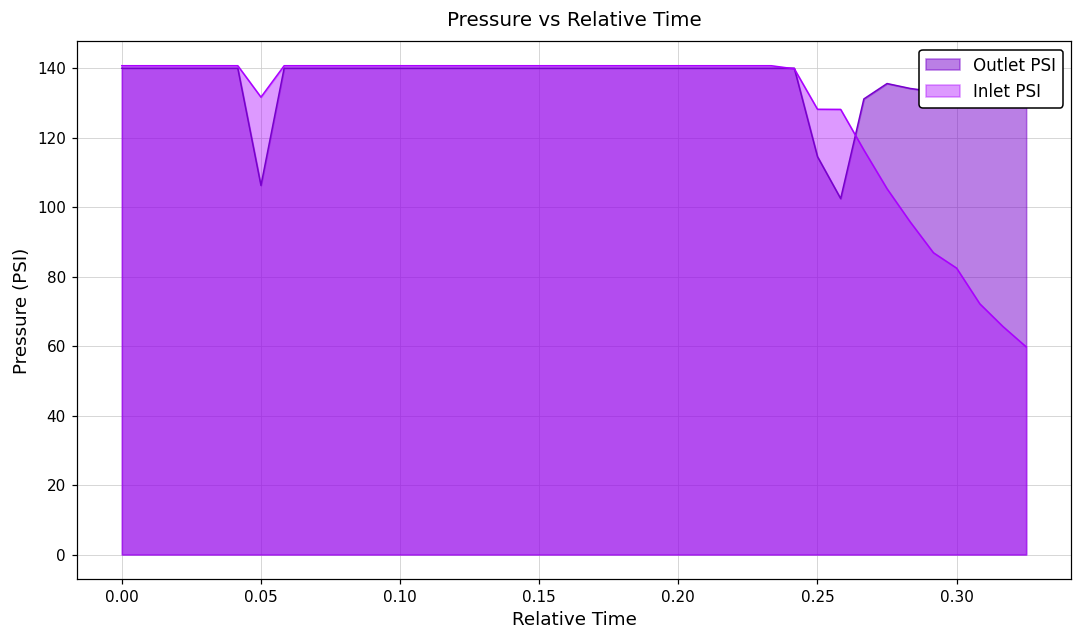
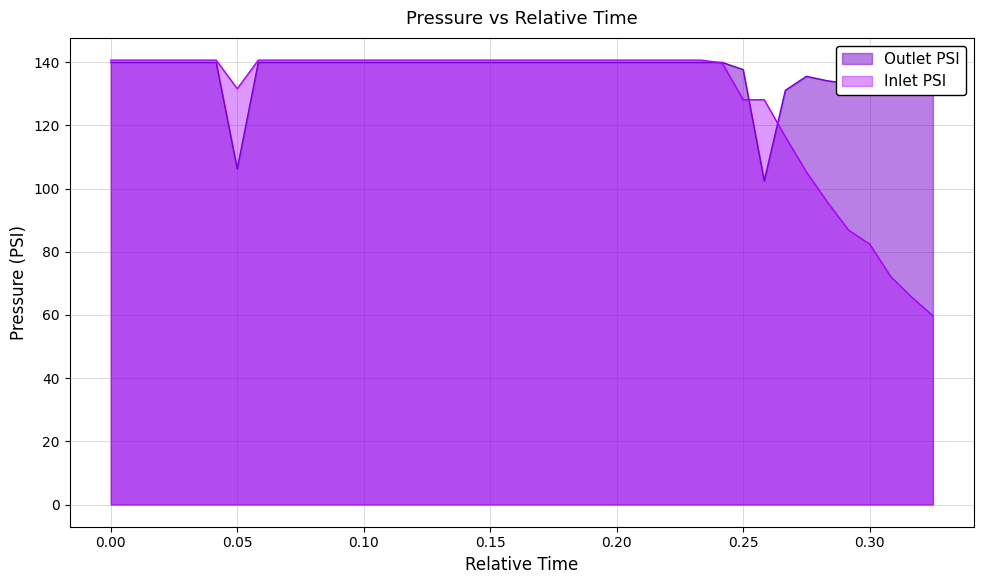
  {
    "Outlet PSI": {
      "0.05": 106,
-     "0.25": 115
+     "0.25": 138
    },
    "Inlet PSI": {
      "0.05": 132,
      "0.25": 128,
      "0.30": 82
    }
  }
